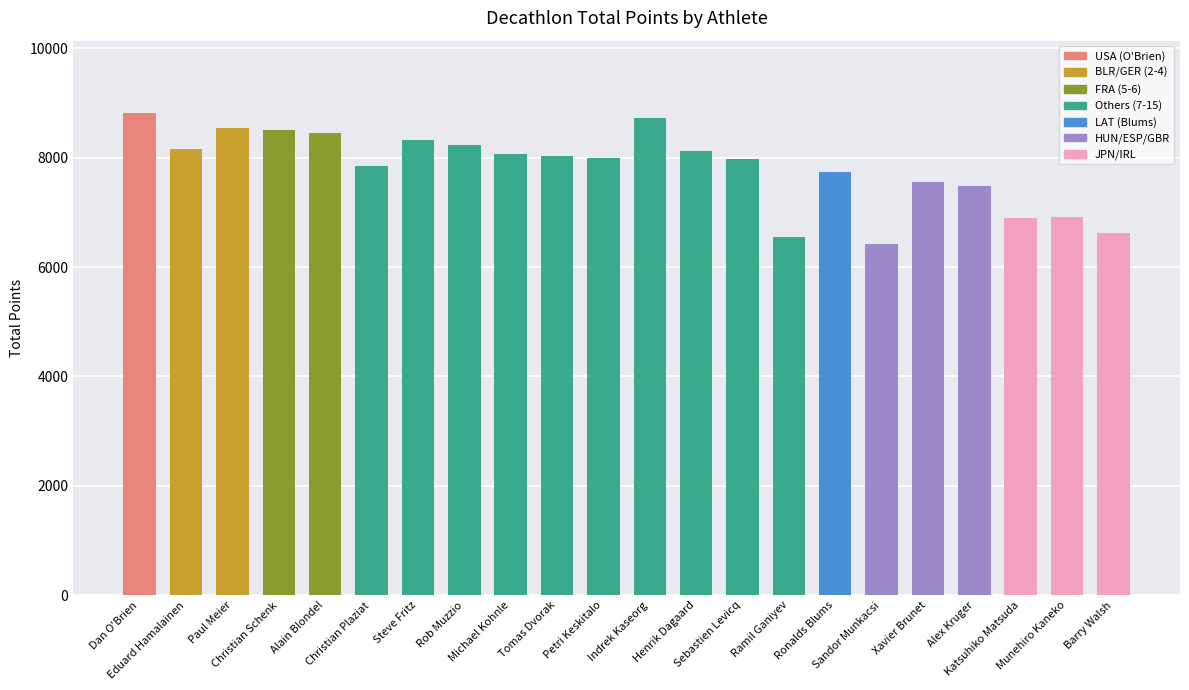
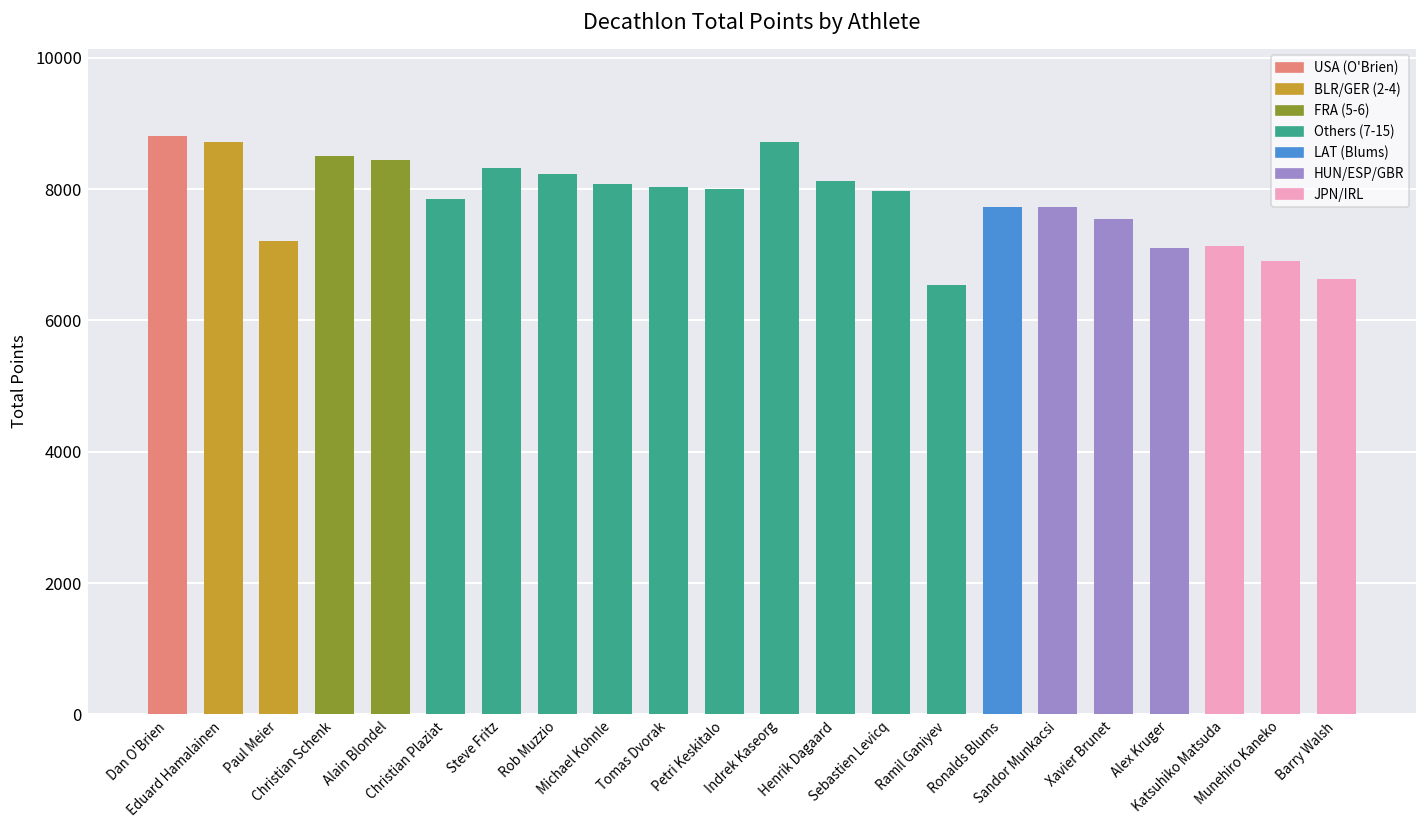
  {
    "Dan O'Brien": 8800,
-   "Eduard Hamalainen": 8200,
-   "Paul Meier": 8500,
+   "Eduard Hamalainen": 8700,
+   "Paul Meier": 7200,
    "Christian Schenk": 8500,
    "Alain Blondel": 8400,
    "Christian Plaziat": 7900,
    "Steve Fritz": 8300,
    "Rob Muzzio": 8200,
    "Michael Kohnle": 8100,
    "Tomas Dvorak": 8000,
    "Petri Keskitalo": 8000,
    "Indrek Kaseorg": 8700,
    "Henrik Dagaard": 8100,
    "Sebastien Levicq": 8000,
    "Ramil Ganiyev": 6500,
    "Ronalds Blums": 7700,
-   "Sandor Munkacsi": 6400,
+   "Sandor Munkacsi": 7700,
    "Xavier Brunet": 7500,
-   "Alex Kruger": 7500,
-   "Katsuhiko Matsuda": 6900,
+   "Alex Kruger": 7100,
+   "Katsuhiko Matsuda": 7100,
    "Munehiro Kaneko": 6900,
    "Barry Walsh": 6600
  }
